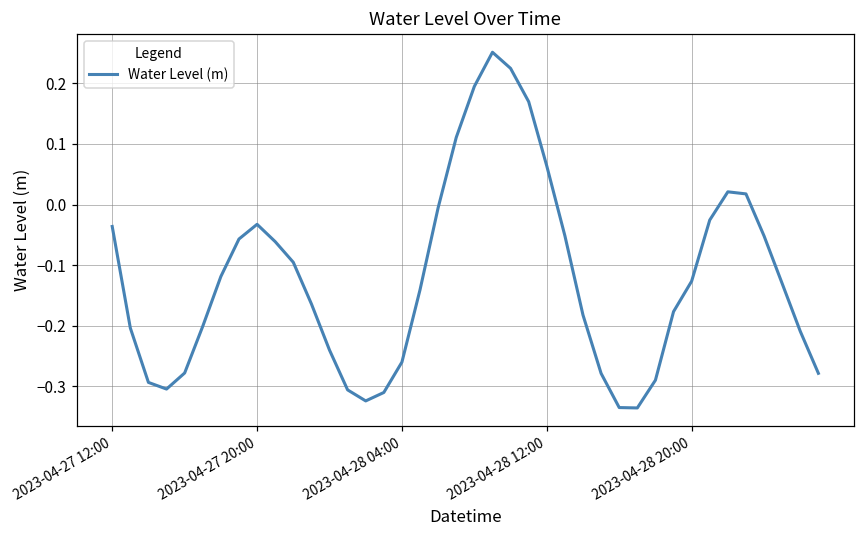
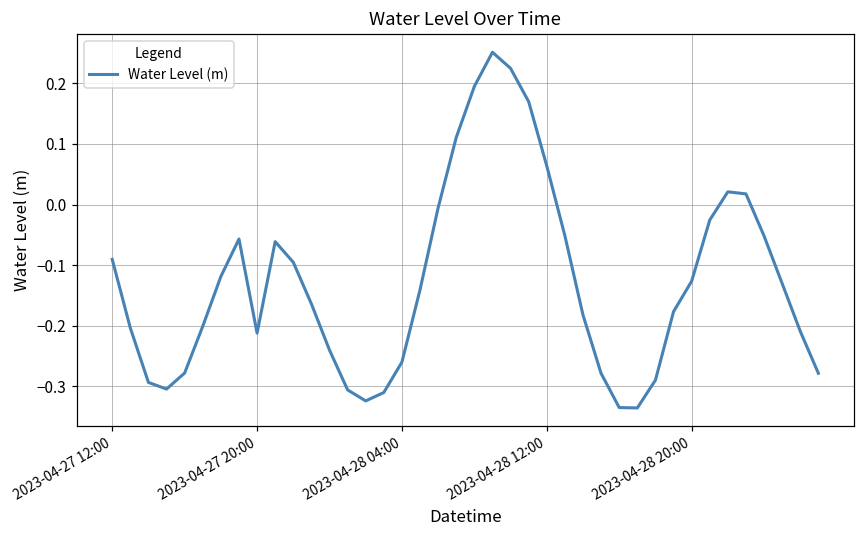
  {
-   "2023-04-27 12:00": -0.04,
-   "2023-04-27 20:00": -0.03,
+   "2023-04-27 12:00": -0.09,
+   "2023-04-27 20:00": -0.21,
    "2023-04-28 04:00": -0.26,
    "2023-04-28 12:00": 0.06,
    "2023-04-28 20:00": -0.13
  }
